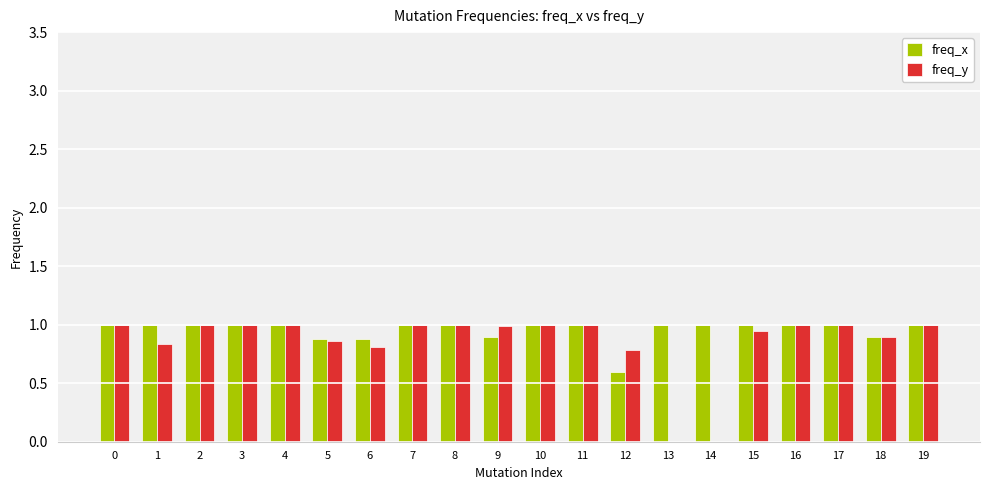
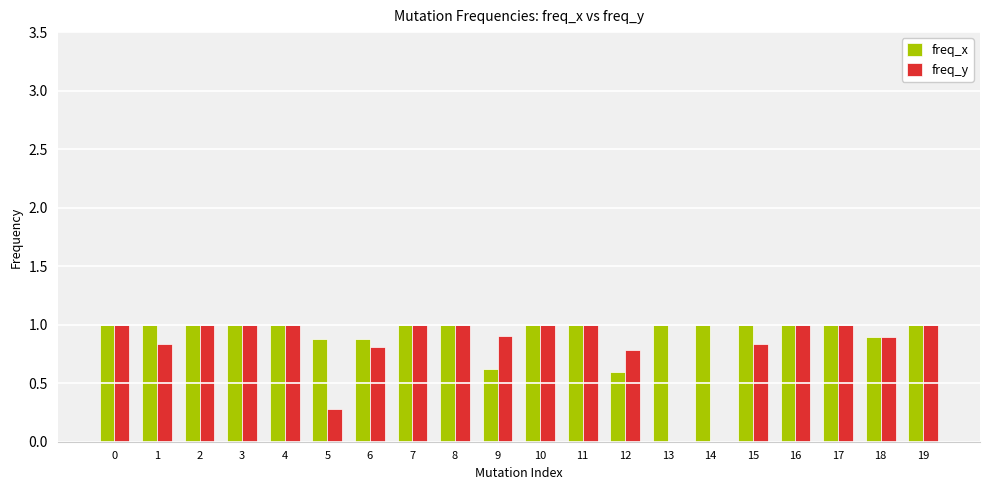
  {
    "freq_x": {
      "0": 1.00,
      "1": 1.00,
      "2": 1.00,
      "3": 1.00,
      "4": 1.00,
      "5": 0.88,
      "6": 0.88,
      "7": 1.00,
      "8": 1.00,
-     "9": 0.90,
+     "9": 0.62,
      "10": 1.00,
      "11": 1.00,
      "12": 0.60,
      "13": 1.00,
      "14": 1.00,
      "15": 1.00,
      "16": 1.00,
      "17": 1.00,
      "18": 0.90,
      "19": 1.00
    },
    "freq_y": {
      "0": 1.00,
      "1": 0.84,
      "2": 1.00,
      "3": 1.00,
      "4": 1.00,
-     "5": 0.86,
+     "5": 0.28,
      "6": 0.81,
      "7": 1.00,
      "8": 1.00,
-     "9": 0.99,
+     "9": 0.90,
      "10": 1.00,
      "11": 1.00,
      "12": 0.79,
      "13": 0.00,
      "14": 0.00,
-     "15": 0.94,
+     "15": 0.84,
      "16": 1.00,
      "17": 1.00,
      "18": 0.90,
      "19": 1.00
    }
  }
